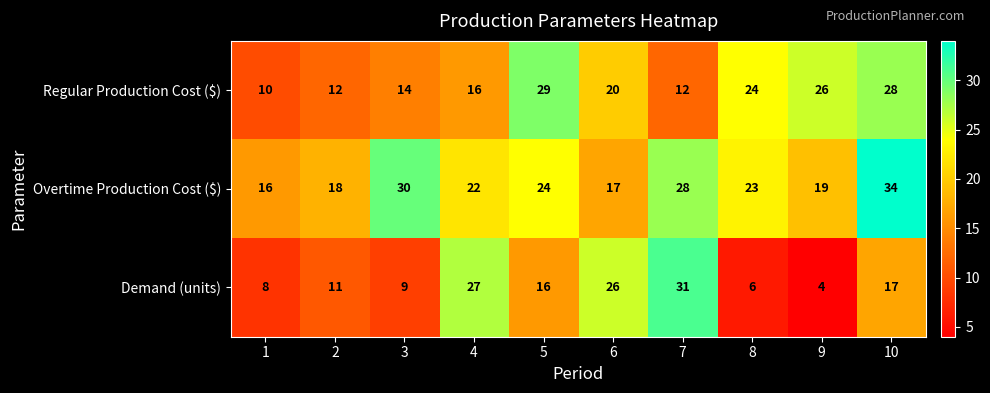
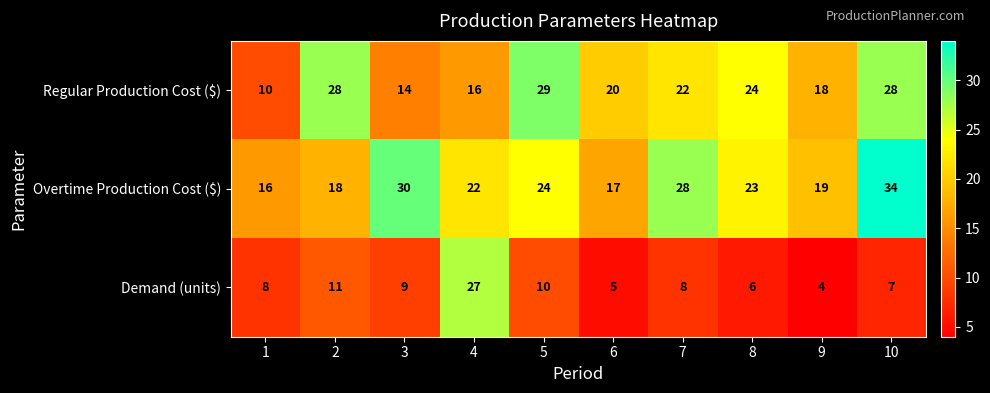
  {
    "Regular Production Cost ($)": {
      "1": 10,
-     "2": 12,
+     "2": 28,
      "3": 14,
      "4": 16,
      "5": 29,
      "6": 20,
-     "7": 12,
+     "7": 22,
      "8": 24,
-     "9": 26,
+     "9": 18,
      "10": 28
    },
    "Overtime Production Cost ($)": {
      "1": 16,
      "2": 18,
      "3": 30,
      "4": 22,
      "5": 24,
      "6": 17,
      "7": 28,
      "8": 23,
      "9": 19,
      "10": 34
    },
    "Demand (units)": {
      "1": 8,
      "2": 11,
      "3": 9,
      "4": 27,
-     "5": 16,
-     "6": 26,
-     "7": 31,
+     "5": 10,
+     "6": 5,
+     "7": 8,
      "8": 6,
      "9": 4,
-     "10": 17
+     "10": 7
    }
  }
